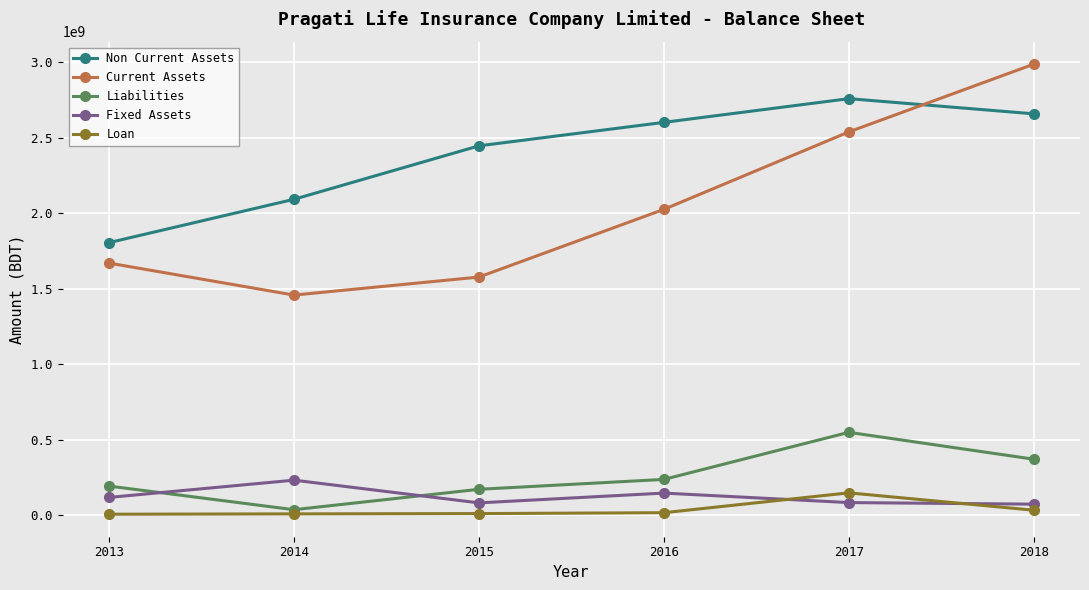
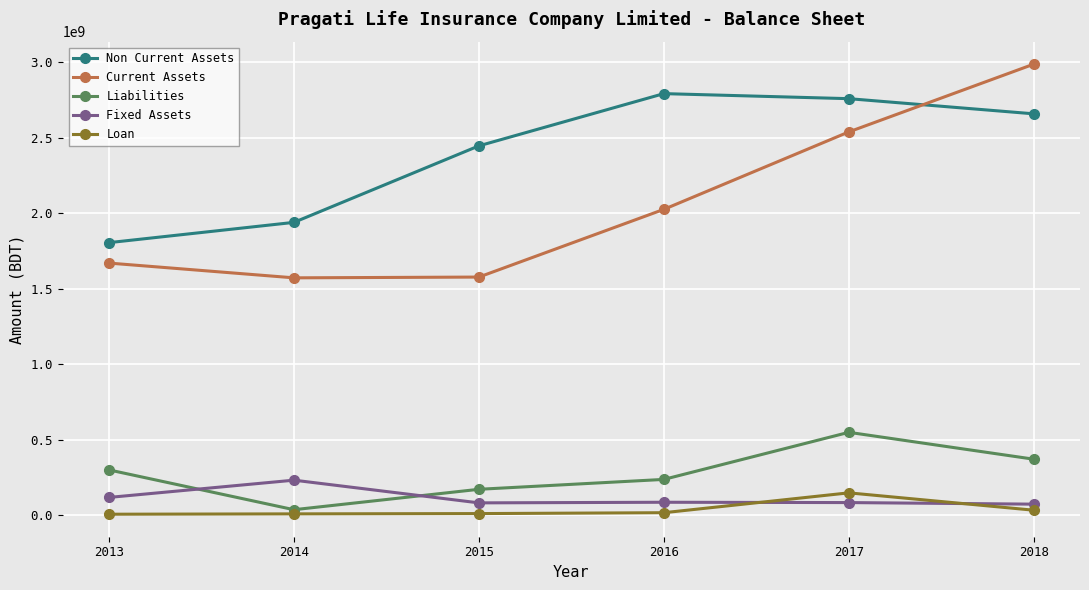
  {
    "Non Current Assets": {
      "2013": 1810000000,
-     "2014": 2090000000,
+     "2014": 1940000000,
      "2015": 2450000000,
-     "2016": 2600000000,
+     "2016": 2790000000,
      "2017": 2760000000,
      "2018": 2660000000
    },
    "Current Assets": {
      "2013": 1670000000,
-     "2014": 1460000000,
+     "2014": 1570000000,
      "2015": 1580000000,
      "2016": 2030000000,
      "2017": 2540000000,
      "2018": 2990000000
    },
    "Liabilities": {
-     "2013": 190000000,
+     "2013": 300000000,
      "2014": 40000000,
      "2015": 170000000,
      "2016": 240000000,
      "2017": 550000000,
      "2018": 370000000
    },
    "Fixed Assets": {
      "2013": 120000000,
      "2014": 230000000,
      "2015": 80000000,
-     "2016": 150000000,
+     "2016": 90000000,
      "2017": 80000000,
      "2018": 70000000
    },
    "Loan": {
      "2013": 10000000,
      "2014": 10000000,
      "2015": 10000000,
      "2016": 20000000,
      "2017": 150000000,
      "2018": 30000000
    }
  }
